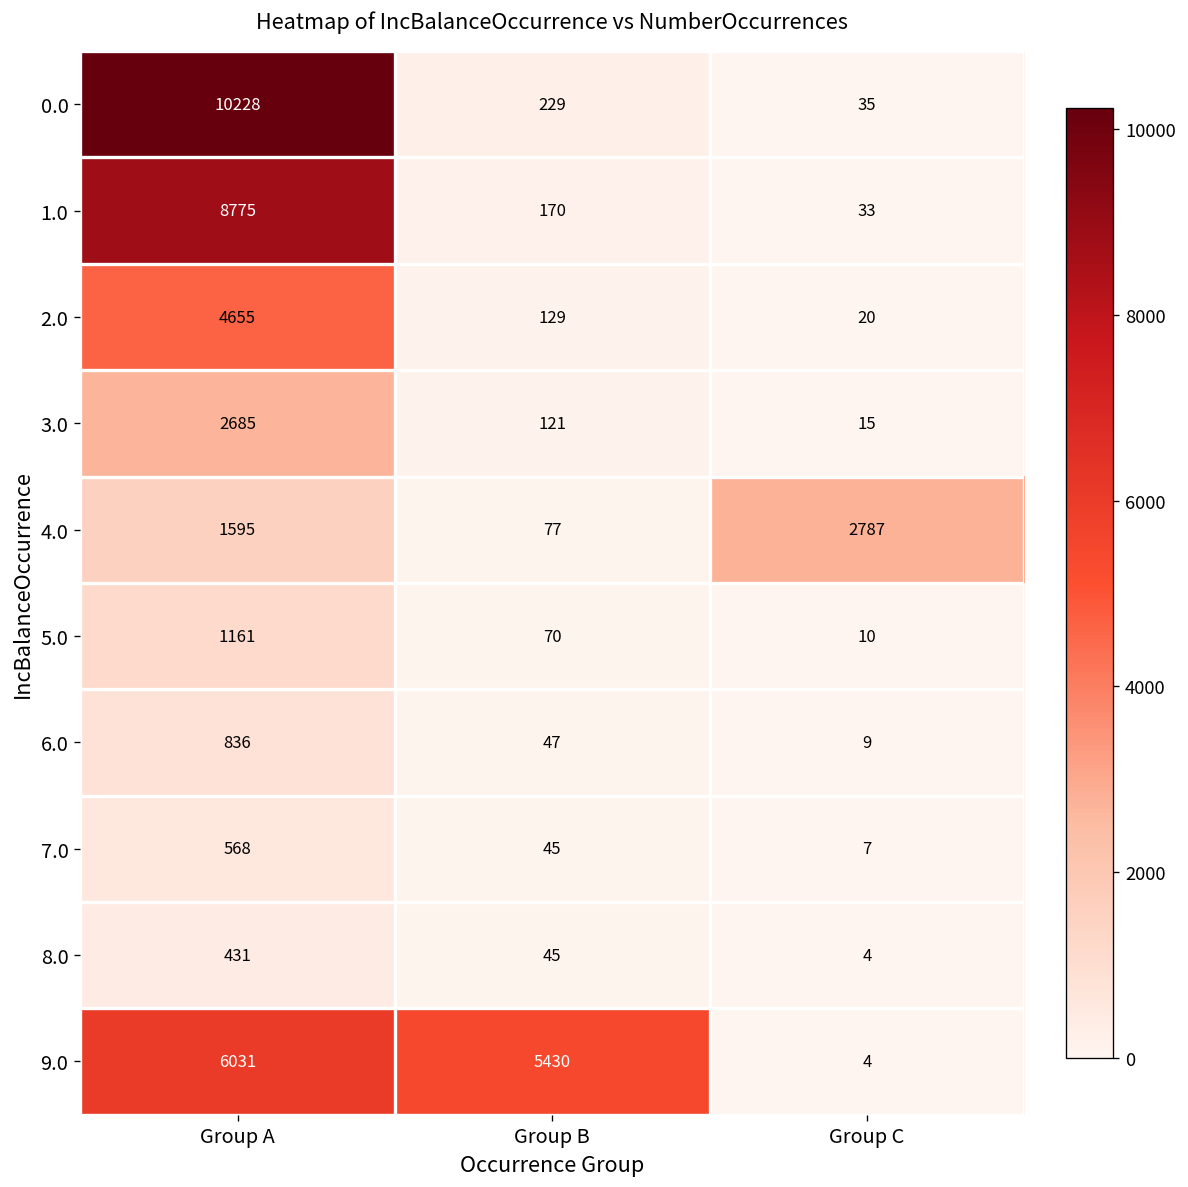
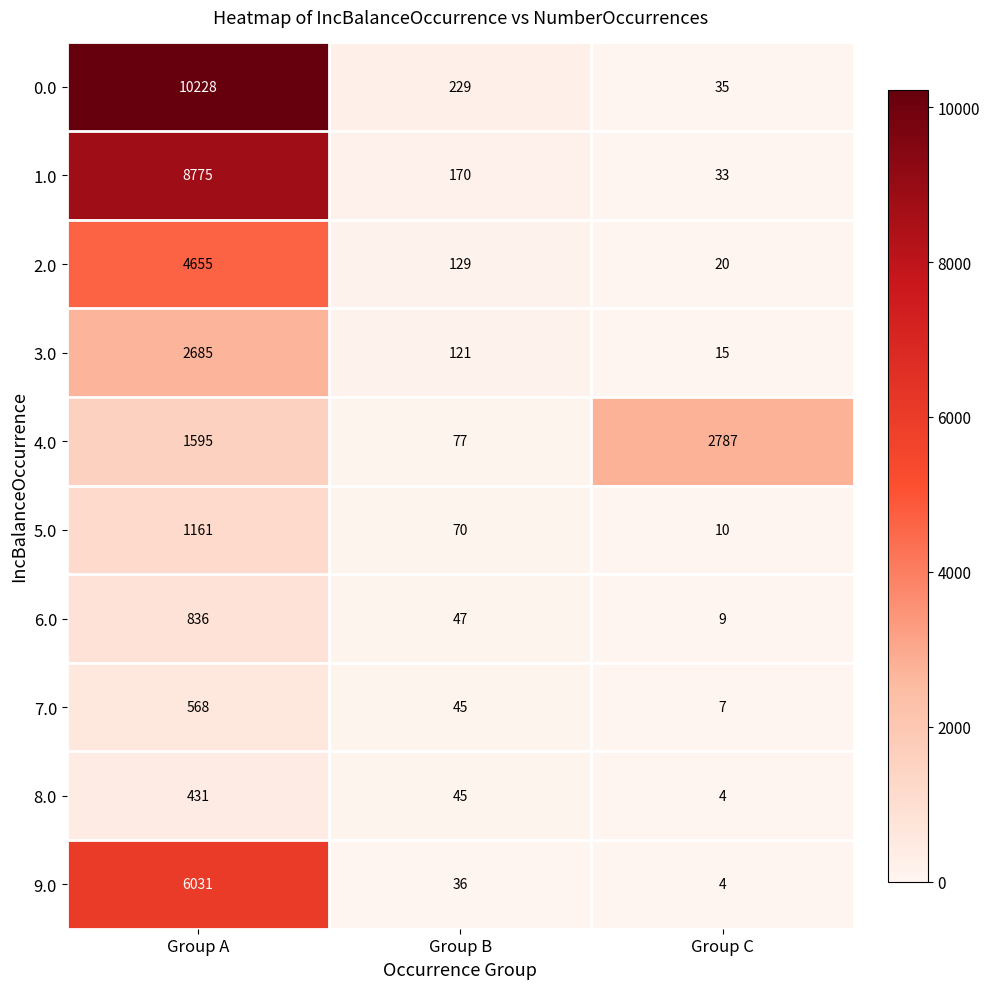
  {
    "0.0": {
      "Group A": 10228,
      "Group B": 229,
      "Group C": 35
    },
    "1.0": {
      "Group A": 8775,
      "Group B": 170,
      "Group C": 33
    },
    "2.0": {
      "Group A": 4655,
      "Group B": 129,
      "Group C": 20
    },
    "3.0": {
      "Group A": 2685,
      "Group B": 121,
      "Group C": 15
    },
    "4.0": {
      "Group A": 1595,
      "Group B": 77,
      "Group C": 2787
    },
    "5.0": {
      "Group A": 1161,
      "Group B": 70,
      "Group C": 10
    },
    "6.0": {
      "Group A": 836,
      "Group B": 47,
      "Group C": 9
    },
    "7.0": {
      "Group A": 568,
      "Group B": 45,
      "Group C": 7
    },
    "8.0": {
      "Group A": 431,
      "Group B": 45,
      "Group C": 4
    },
    "9.0": {
      "Group A": 6031,
-     "Group B": 5430,
+     "Group B": 36,
      "Group C": 4
    }
  }
